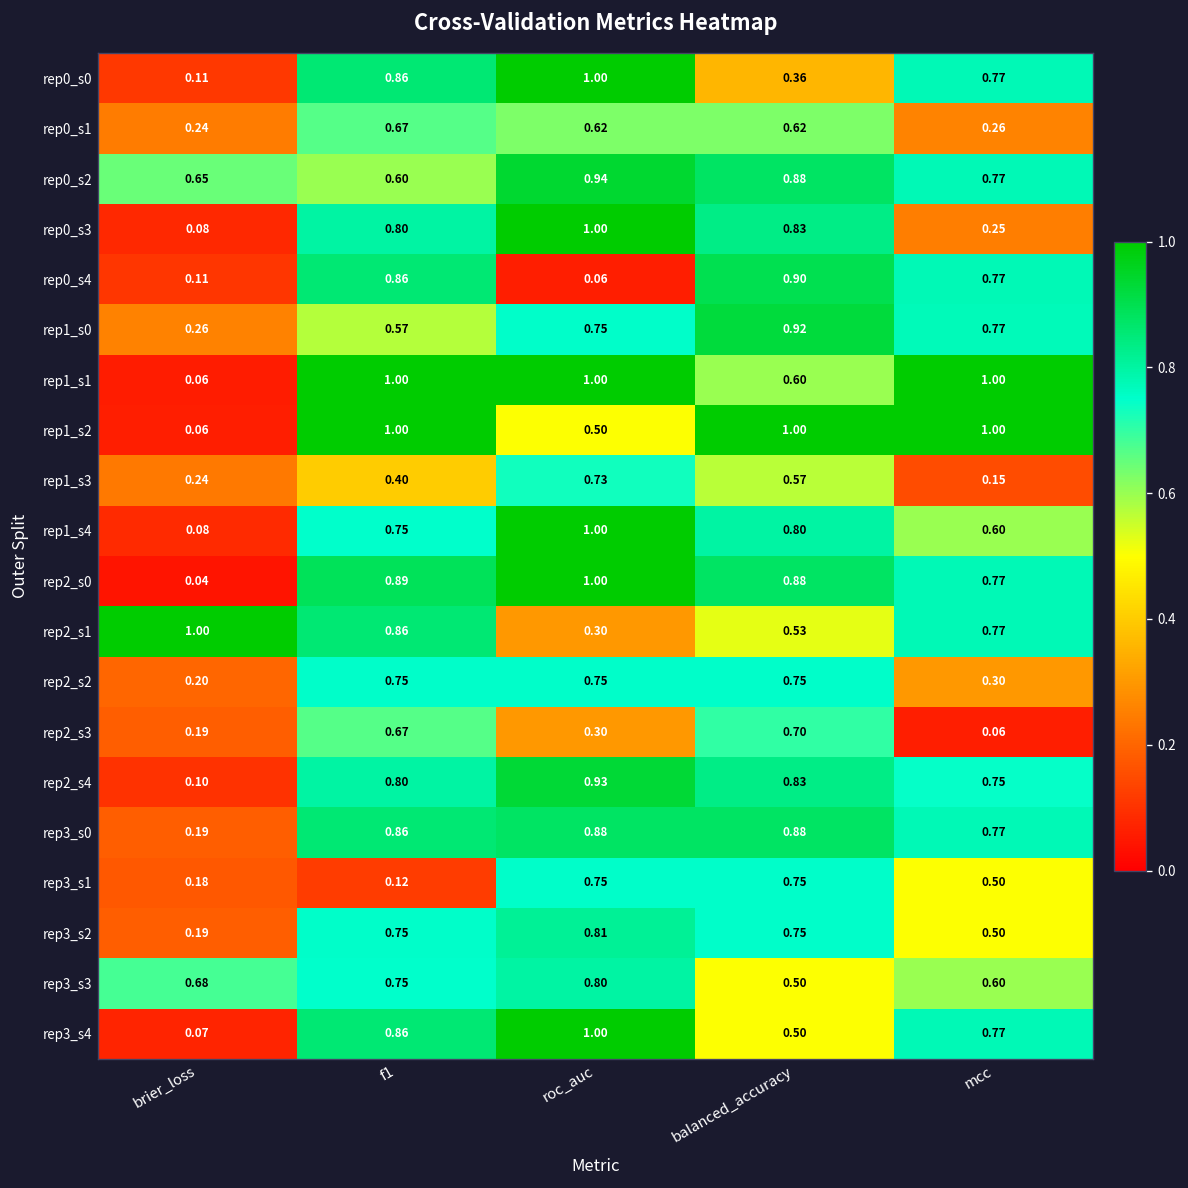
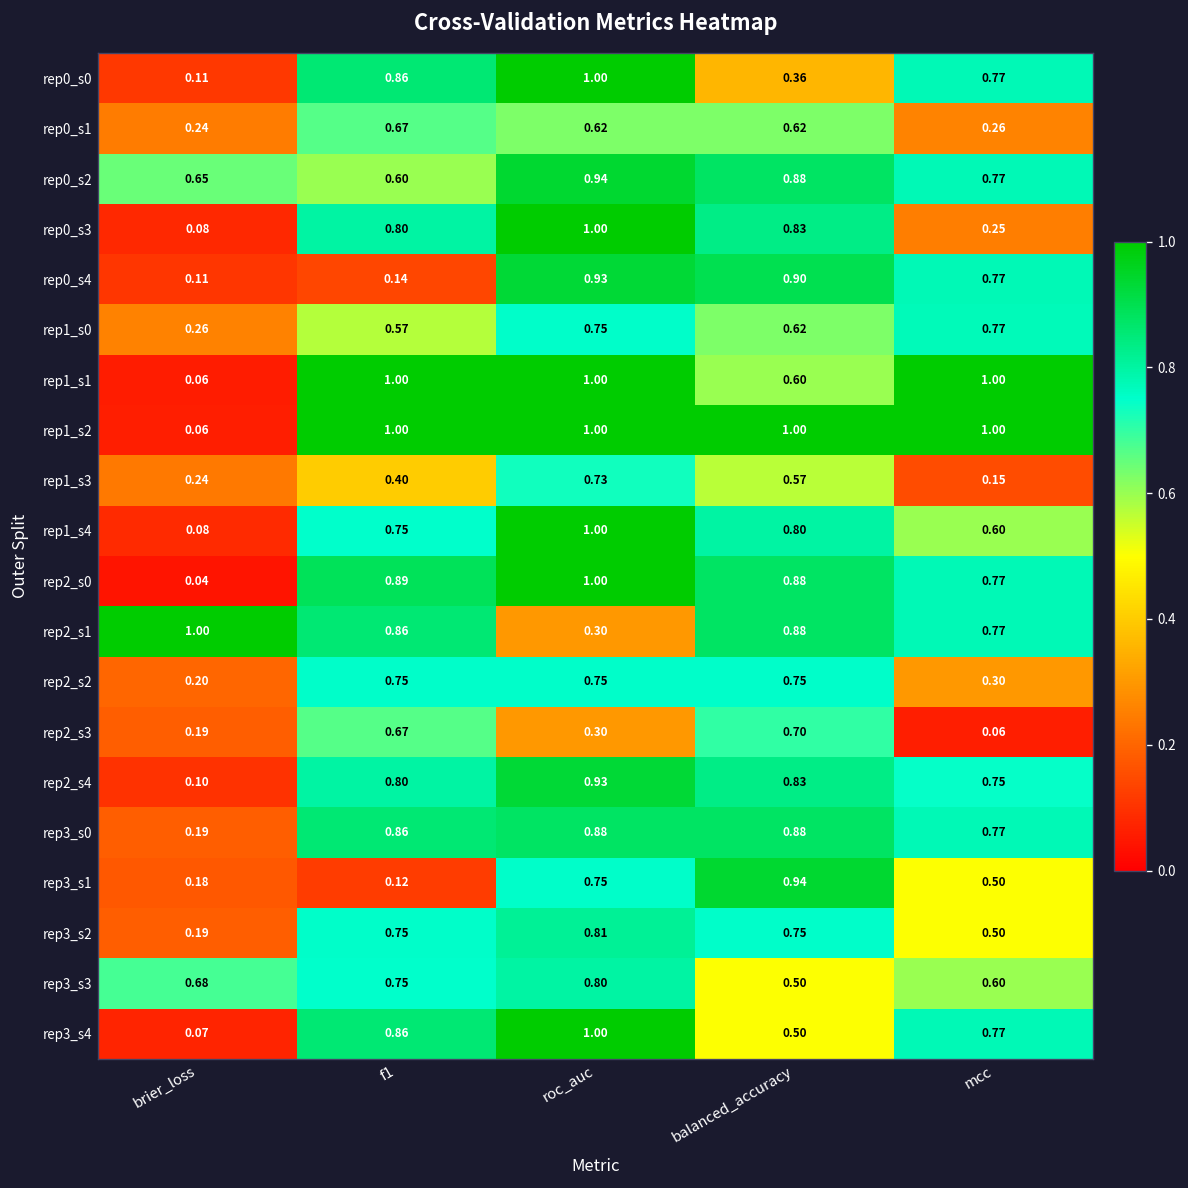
  {
    "rep0_s0": {
      "brier_loss": 0.11,
      "f1": 0.86,
      "roc_auc": 1.00,
      "balanced_accuracy": 0.36,
      "mcc": 0.77
    },
    "rep0_s1": {
      "brier_loss": 0.24,
      "f1": 0.67,
      "roc_auc": 0.62,
      "balanced_accuracy": 0.62,
      "mcc": 0.26
    },
    "rep0_s2": {
      "brier_loss": 0.65,
      "f1": 0.60,
      "roc_auc": 0.94,
      "balanced_accuracy": 0.88,
      "mcc": 0.77
    },
    "rep0_s3": {
      "brier_loss": 0.08,
      "f1": 0.80,
      "roc_auc": 1.00,
      "balanced_accuracy": 0.83,
      "mcc": 0.25
    },
    "rep0_s4": {
      "brier_loss": 0.11,
-     "f1": 0.86,
-     "roc_auc": 0.06,
+     "f1": 0.14,
+     "roc_auc": 0.93,
      "balanced_accuracy": 0.90,
      "mcc": 0.77
    },
    "rep1_s0": {
      "brier_loss": 0.26,
      "f1": 0.57,
      "roc_auc": 0.75,
-     "balanced_accuracy": 0.92,
+     "balanced_accuracy": 0.62,
      "mcc": 0.77
    },
    "rep1_s1": {
      "brier_loss": 0.06,
      "f1": 1.00,
      "roc_auc": 1.00,
      "balanced_accuracy": 0.60,
      "mcc": 1.00
    },
    "rep1_s2": {
      "brier_loss": 0.06,
      "f1": 1.00,
-     "roc_auc": 0.50,
+     "roc_auc": 1.00,
      "balanced_accuracy": 1.00,
      "mcc": 1.00
    },
    "rep1_s3": {
      "brier_loss": 0.24,
      "f1": 0.40,
      "roc_auc": 0.73,
      "balanced_accuracy": 0.57,
      "mcc": 0.15
    },
    "rep1_s4": {
      "brier_loss": 0.08,
      "f1": 0.75,
      "roc_auc": 1.00,
      "balanced_accuracy": 0.80,
      "mcc": 0.60
    },
    "rep2_s0": {
      "brier_loss": 0.04,
      "f1": 0.89,
      "roc_auc": 1.00,
      "balanced_accuracy": 0.88,
      "mcc": 0.77
    },
    "rep2_s1": {
      "brier_loss": 1.00,
      "f1": 0.86,
      "roc_auc": 0.30,
-     "balanced_accuracy": 0.53,
+     "balanced_accuracy": 0.88,
      "mcc": 0.77
    },
    "rep2_s2": {
      "brier_loss": 0.20,
      "f1": 0.75,
      "roc_auc": 0.75,
      "balanced_accuracy": 0.75,
      "mcc": 0.30
    },
    "rep2_s3": {
      "brier_loss": 0.19,
      "f1": 0.67,
      "roc_auc": 0.30,
      "balanced_accuracy": 0.70,
      "mcc": 0.06
    },
    "rep2_s4": {
      "brier_loss": 0.10,
      "f1": 0.80,
      "roc_auc": 0.93,
      "balanced_accuracy": 0.83,
      "mcc": 0.75
    },
    "rep3_s0": {
      "brier_loss": 0.19,
      "f1": 0.86,
      "roc_auc": 0.88,
      "balanced_accuracy": 0.88,
      "mcc": 0.77
    },
    "rep3_s1": {
      "brier_loss": 0.18,
      "f1": 0.12,
      "roc_auc": 0.75,
-     "balanced_accuracy": 0.75,
+     "balanced_accuracy": 0.94,
      "mcc": 0.50
    },
    "rep3_s2": {
      "brier_loss": 0.19,
      "f1": 0.75,
      "roc_auc": 0.81,
      "balanced_accuracy": 0.75,
      "mcc": 0.50
    },
    "rep3_s3": {
      "brier_loss": 0.68,
      "f1": 0.75,
      "roc_auc": 0.80,
      "balanced_accuracy": 0.50,
      "mcc": 0.60
    },
    "rep3_s4": {
      "brier_loss": 0.07,
      "f1": 0.86,
      "roc_auc": 1.00,
      "balanced_accuracy": 0.50,
      "mcc": 0.77
    }
  }
